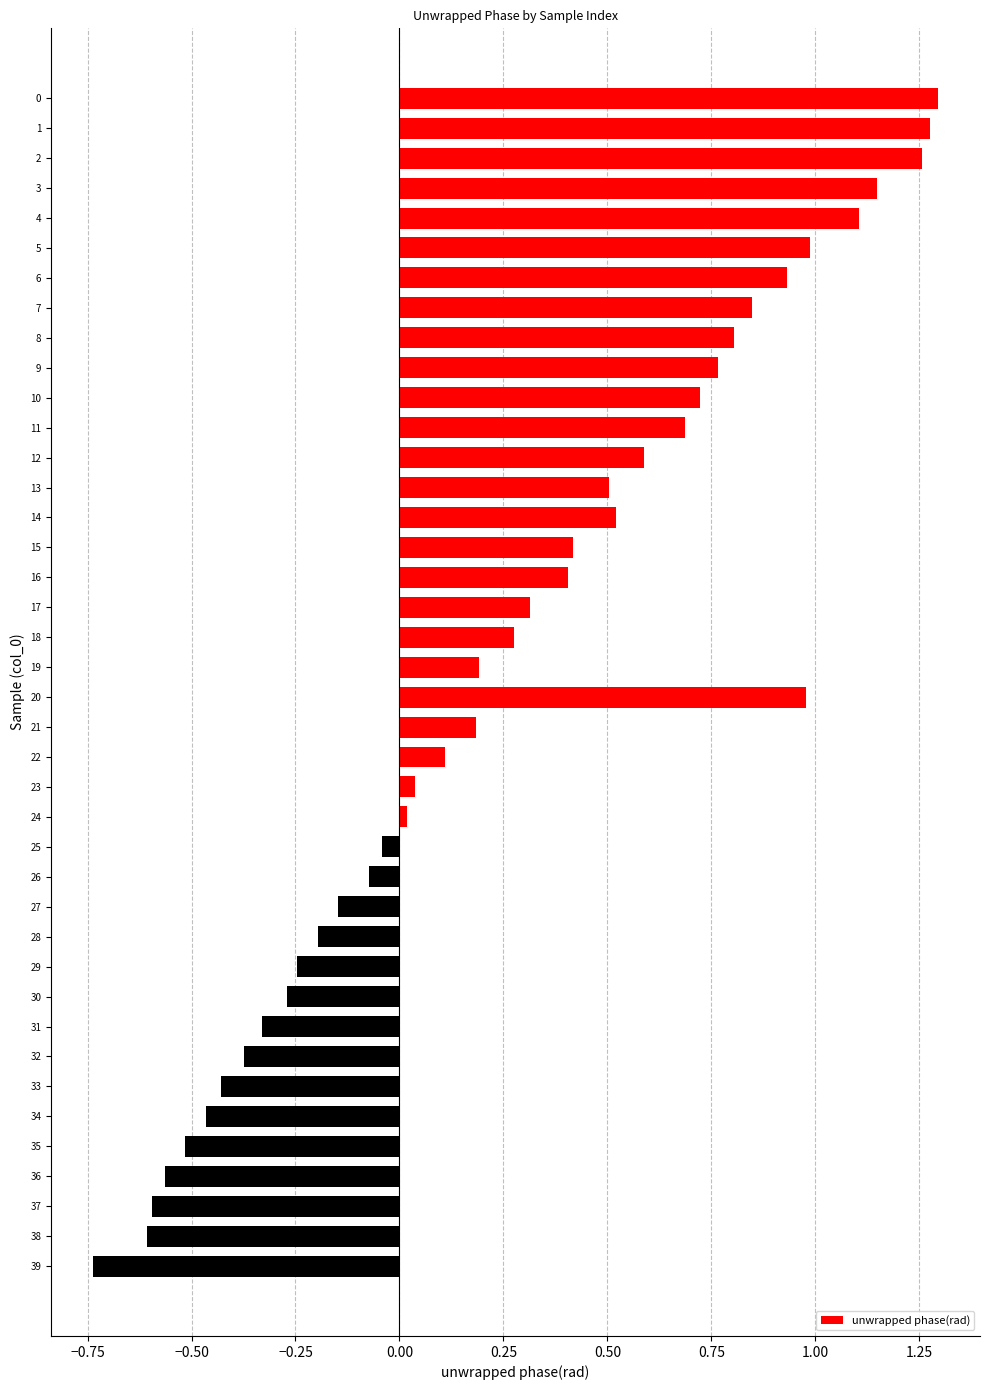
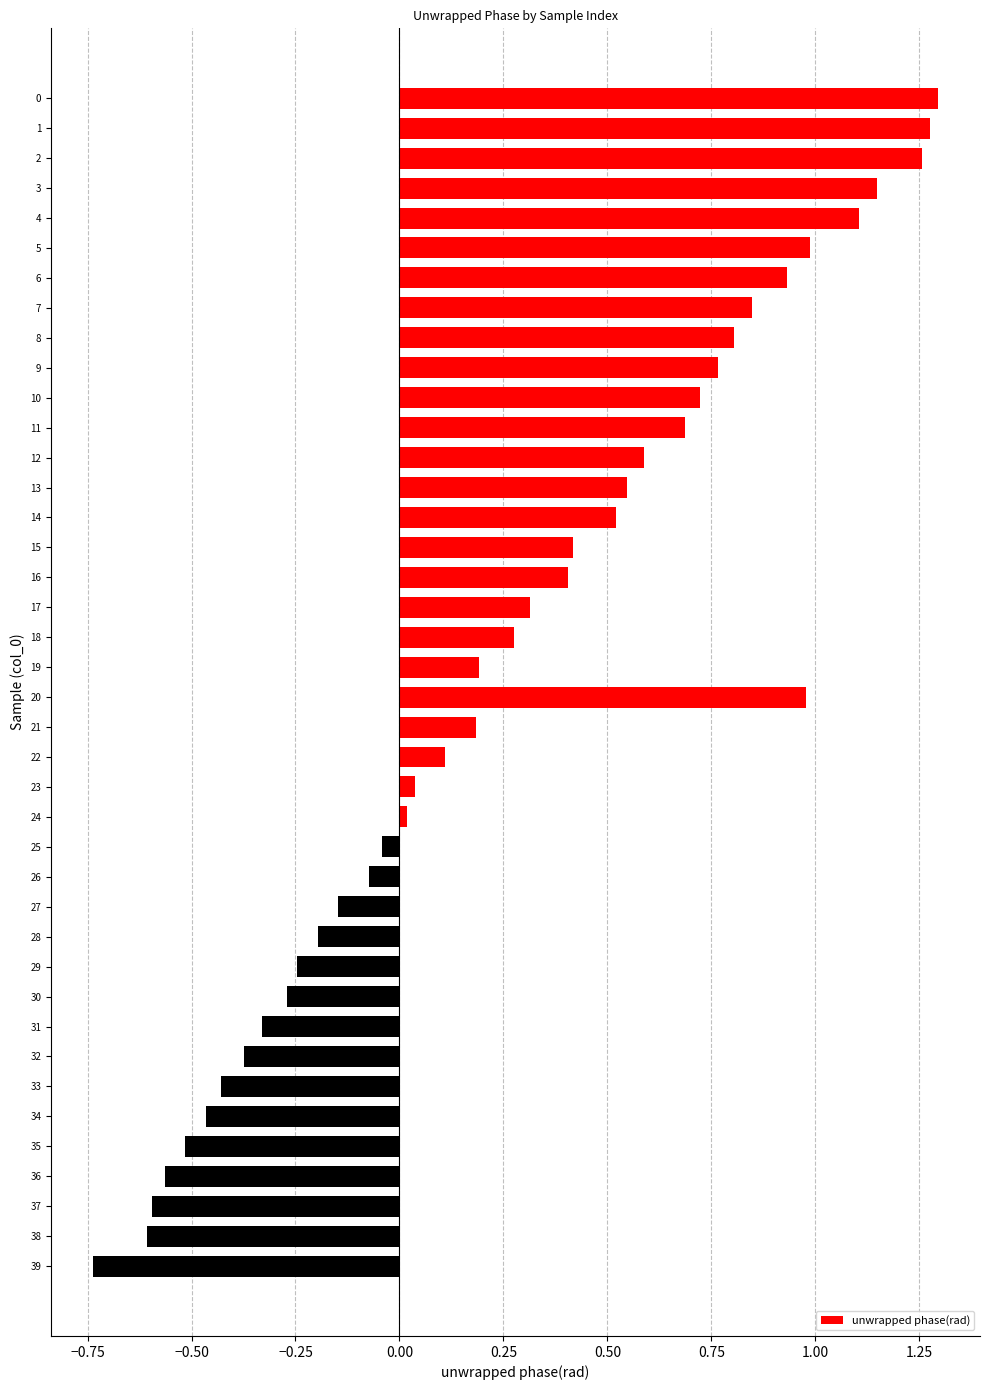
  {
    "0": 1.29,
    "1": 1.28,
    "2": 1.26,
    "3": 1.15,
    "4": 1.10,
    "5": 0.99,
    "6": 0.93,
    "7": 0.85,
    "8": 0.80,
    "9": 0.77,
    "10": 0.72,
    "11": 0.69,
    "12": 0.59,
-   "13": 0.50,
+   "13": 0.55,
    "14": 0.52,
    "15": 0.42,
    "16": 0.40,
    "17": 0.31,
    "18": 0.28,
    "19": 0.19,
    "20": 0.98,
    "21": 0.18,
    "22": 0.11,
    "23": 0.04,
    "24": 0.02,
    "25": -0.04,
    "26": -0.07,
    "27": -0.15,
    "28": -0.20,
    "29": -0.25,
    "30": -0.27,
    "31": -0.33,
    "32": -0.37,
    "33": -0.43,
    "34": -0.47,
    "35": -0.52,
    "36": -0.56,
    "37": -0.60,
    "38": -0.61,
    "39": -0.74
  }
